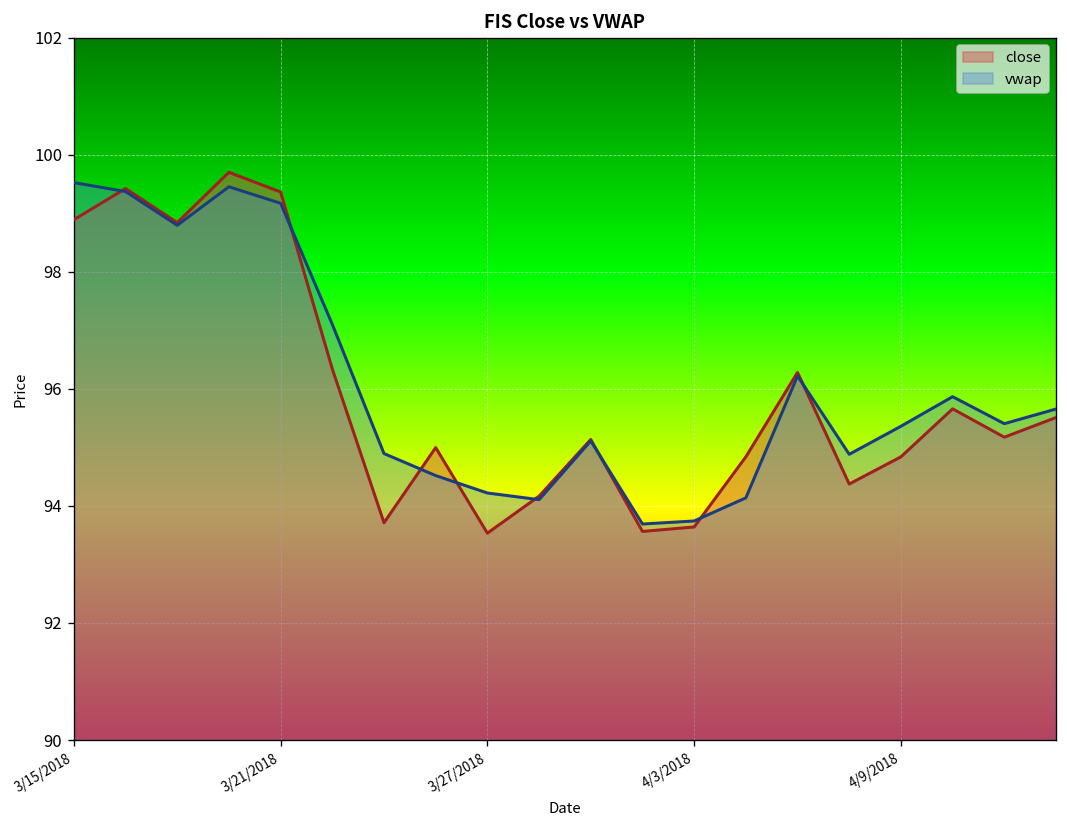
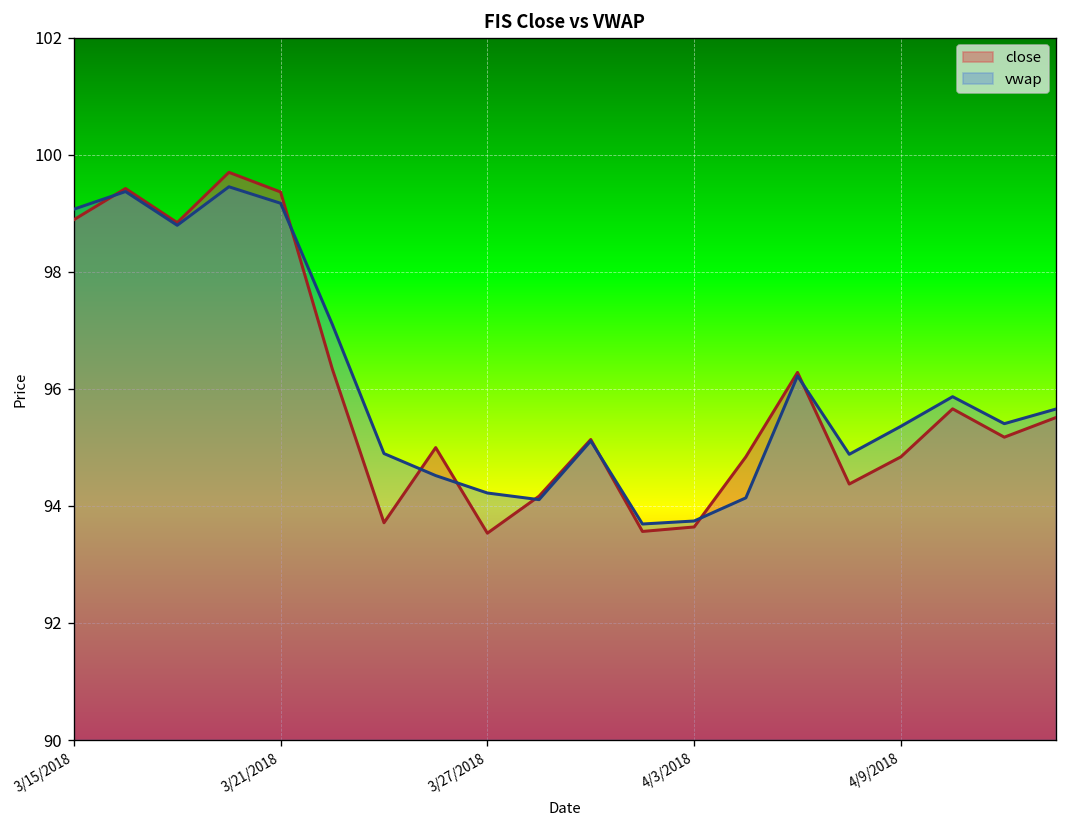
  {
    "close": {
      "3/15/2018": 98.9,
      "3/21/2018": 99.4,
      "3/27/2018": 93.5,
      "4/3/2018": 93.6,
      "4/9/2018": 94.8
    },
    "vwap": {
-     "3/15/2018": 99.5,
+     "3/15/2018": 99.1,
      "3/21/2018": 99.2,
      "3/27/2018": 94.2,
      "4/3/2018": 93.7,
      "4/9/2018": 95.4
    }
  }
